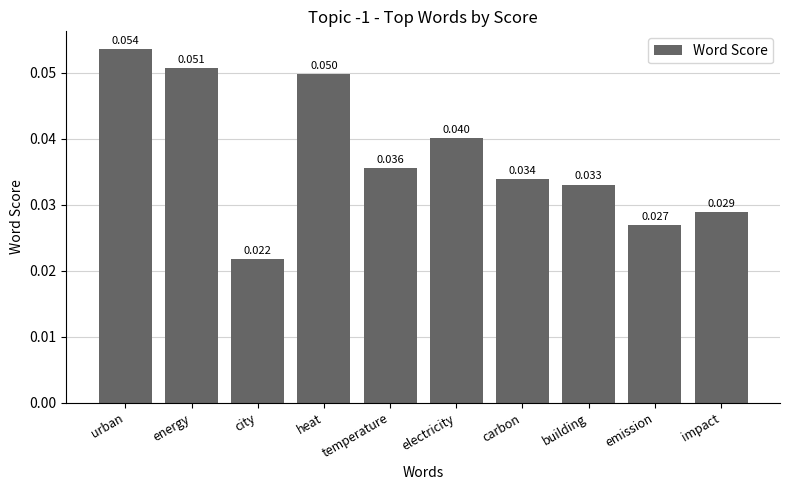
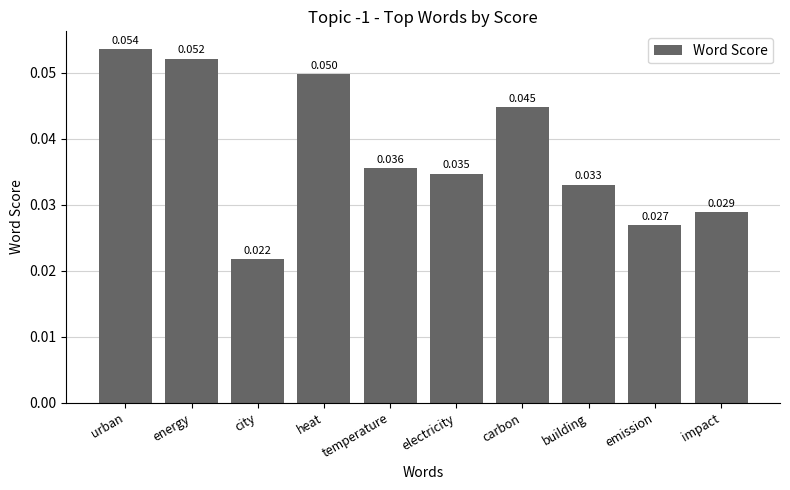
  {
    "urban": 0.054,
-   "energy": 0.051,
+   "energy": 0.052,
    "city": 0.022,
    "heat": 0.050,
    "temperature": 0.036,
-   "electricity": 0.040,
-   "carbon": 0.034,
+   "electricity": 0.035,
+   "carbon": 0.045,
    "building": 0.033,
    "emission": 0.027,
    "impact": 0.029
  }
